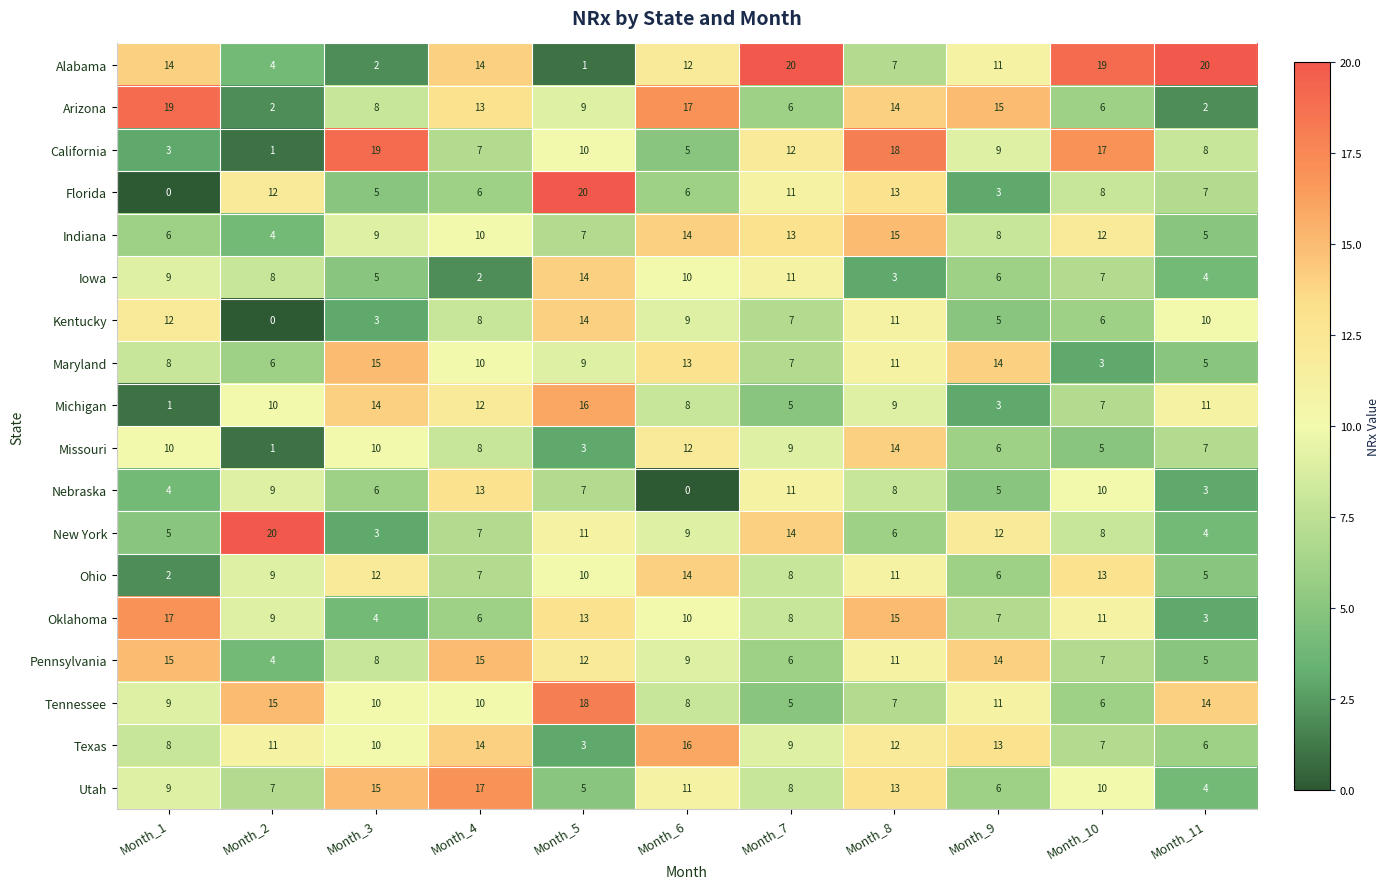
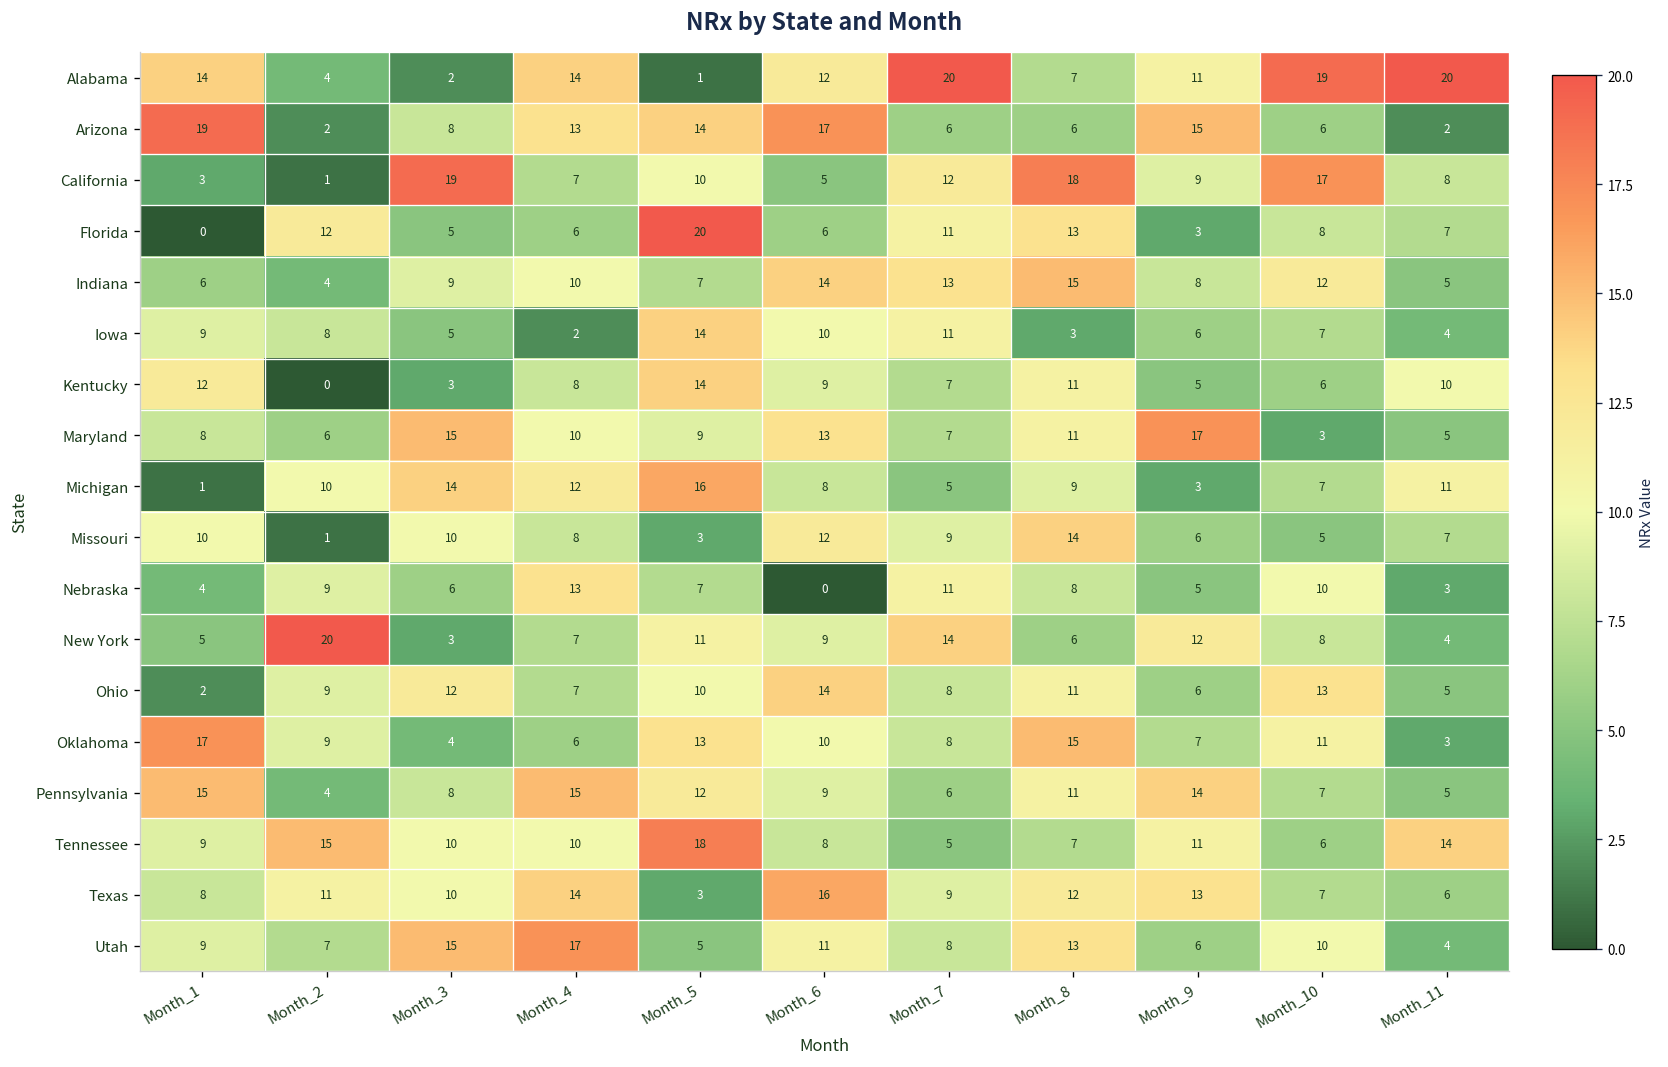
  {
    "Alabama": {
      "Month_1": 14,
      "Month_2": 4,
      "Month_3": 2,
      "Month_4": 14,
      "Month_5": 1,
      "Month_6": 12,
      "Month_7": 20,
      "Month_8": 7,
      "Month_9": 11,
      "Month_10": 19,
      "Month_11": 20
    },
    "Arizona": {
      "Month_1": 19,
      "Month_2": 2,
      "Month_3": 8,
      "Month_4": 13,
-     "Month_5": 9,
+     "Month_5": 14,
      "Month_6": 17,
      "Month_7": 6,
-     "Month_8": 14,
+     "Month_8": 6,
      "Month_9": 15,
      "Month_10": 6,
      "Month_11": 2
    },
    "California": {
      "Month_1": 3,
      "Month_2": 1,
      "Month_3": 19,
      "Month_4": 7,
      "Month_5": 10,
      "Month_6": 5,
      "Month_7": 12,
      "Month_8": 18,
      "Month_9": 9,
      "Month_10": 17,
      "Month_11": 8
    },
    "Florida": {
      "Month_1": 0,
      "Month_2": 12,
      "Month_3": 5,
      "Month_4": 6,
      "Month_5": 20,
      "Month_6": 6,
      "Month_7": 11,
      "Month_8": 13,
      "Month_9": 3,
      "Month_10": 8,
      "Month_11": 7
    },
    "Indiana": {
      "Month_1": 6,
      "Month_2": 4,
      "Month_3": 9,
      "Month_4": 10,
      "Month_5": 7,
      "Month_6": 14,
      "Month_7": 13,
      "Month_8": 15,
      "Month_9": 8,
      "Month_10": 12,
      "Month_11": 5
    },
    "Iowa": {
      "Month_1": 9,
      "Month_2": 8,
      "Month_3": 5,
      "Month_4": 2,
      "Month_5": 14,
      "Month_6": 10,
      "Month_7": 11,
      "Month_8": 3,
      "Month_9": 6,
      "Month_10": 7,
      "Month_11": 4
    },
    "Kentucky": {
      "Month_1": 12,
      "Month_2": 0,
      "Month_3": 3,
      "Month_4": 8,
      "Month_5": 14,
      "Month_6": 9,
      "Month_7": 7,
      "Month_8": 11,
      "Month_9": 5,
      "Month_10": 6,
      "Month_11": 10
    },
    "Maryland": {
      "Month_1": 8,
      "Month_2": 6,
      "Month_3": 15,
      "Month_4": 10,
      "Month_5": 9,
      "Month_6": 13,
      "Month_7": 7,
      "Month_8": 11,
-     "Month_9": 14,
+     "Month_9": 17,
      "Month_10": 3,
      "Month_11": 5
    },
    "Michigan": {
      "Month_1": 1,
      "Month_2": 10,
      "Month_3": 14,
      "Month_4": 12,
      "Month_5": 16,
      "Month_6": 8,
      "Month_7": 5,
      "Month_8": 9,
      "Month_9": 3,
      "Month_10": 7,
      "Month_11": 11
    },
    "Missouri": {
      "Month_1": 10,
      "Month_2": 1,
      "Month_3": 10,
      "Month_4": 8,
      "Month_5": 3,
      "Month_6": 12,
      "Month_7": 9,
      "Month_8": 14,
      "Month_9": 6,
      "Month_10": 5,
      "Month_11": 7
    },
    "Nebraska": {
      "Month_1": 4,
      "Month_2": 9,
      "Month_3": 6,
      "Month_4": 13,
      "Month_5": 7,
      "Month_6": 0,
      "Month_7": 11,
      "Month_8": 8,
      "Month_9": 5,
      "Month_10": 10,
      "Month_11": 3
    },
    "New York": {
      "Month_1": 5,
      "Month_2": 20,
      "Month_3": 3,
      "Month_4": 7,
      "Month_5": 11,
      "Month_6": 9,
      "Month_7": 14,
      "Month_8": 6,
      "Month_9": 12,
      "Month_10": 8,
      "Month_11": 4
    },
    "Ohio": {
      "Month_1": 2,
      "Month_2": 9,
      "Month_3": 12,
      "Month_4": 7,
      "Month_5": 10,
      "Month_6": 14,
      "Month_7": 8,
      "Month_8": 11,
      "Month_9": 6,
      "Month_10": 13,
      "Month_11": 5
    },
    "Oklahoma": {
      "Month_1": 17,
      "Month_2": 9,
      "Month_3": 4,
      "Month_4": 6,
      "Month_5": 13,
      "Month_6": 10,
      "Month_7": 8,
      "Month_8": 15,
      "Month_9": 7,
      "Month_10": 11,
      "Month_11": 3
    },
    "Pennsylvania": {
      "Month_1": 15,
      "Month_2": 4,
      "Month_3": 8,
      "Month_4": 15,
      "Month_5": 12,
      "Month_6": 9,
      "Month_7": 6,
      "Month_8": 11,
      "Month_9": 14,
      "Month_10": 7,
      "Month_11": 5
    },
    "Tennessee": {
      "Month_1": 9,
      "Month_2": 15,
      "Month_3": 10,
      "Month_4": 10,
      "Month_5": 18,
      "Month_6": 8,
      "Month_7": 5,
      "Month_8": 7,
      "Month_9": 11,
      "Month_10": 6,
      "Month_11": 14
    },
    "Texas": {
      "Month_1": 8,
      "Month_2": 11,
      "Month_3": 10,
      "Month_4": 14,
      "Month_5": 3,
      "Month_6": 16,
      "Month_7": 9,
      "Month_8": 12,
      "Month_9": 13,
      "Month_10": 7,
      "Month_11": 6
    },
    "Utah": {
      "Month_1": 9,
      "Month_2": 7,
      "Month_3": 15,
      "Month_4": 17,
      "Month_5": 5,
      "Month_6": 11,
      "Month_7": 8,
      "Month_8": 13,
      "Month_9": 6,
      "Month_10": 10,
      "Month_11": 4
    }
  }
